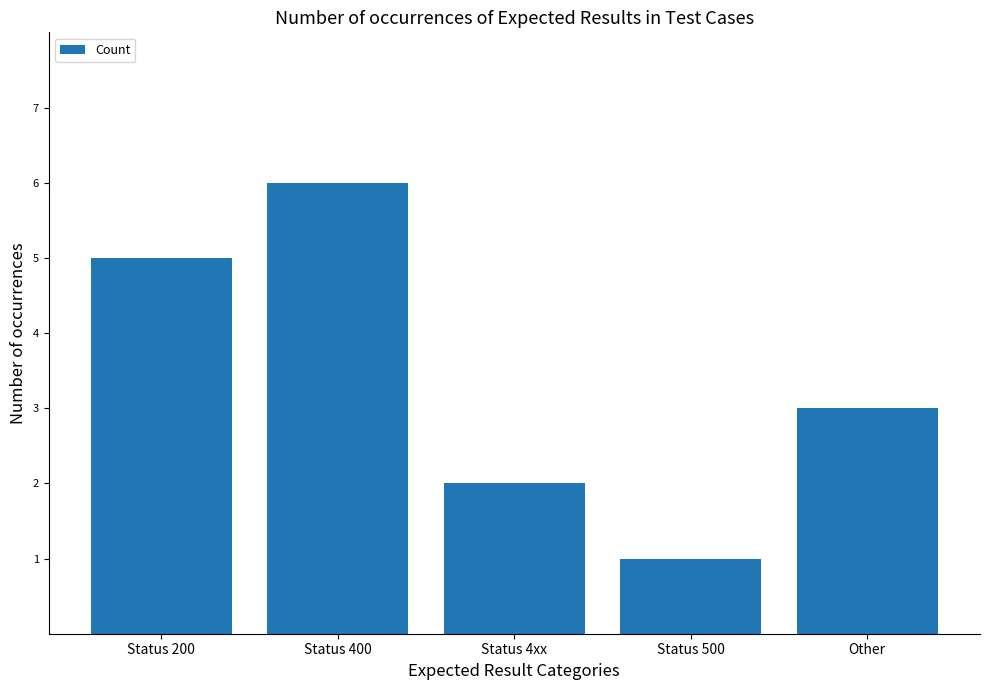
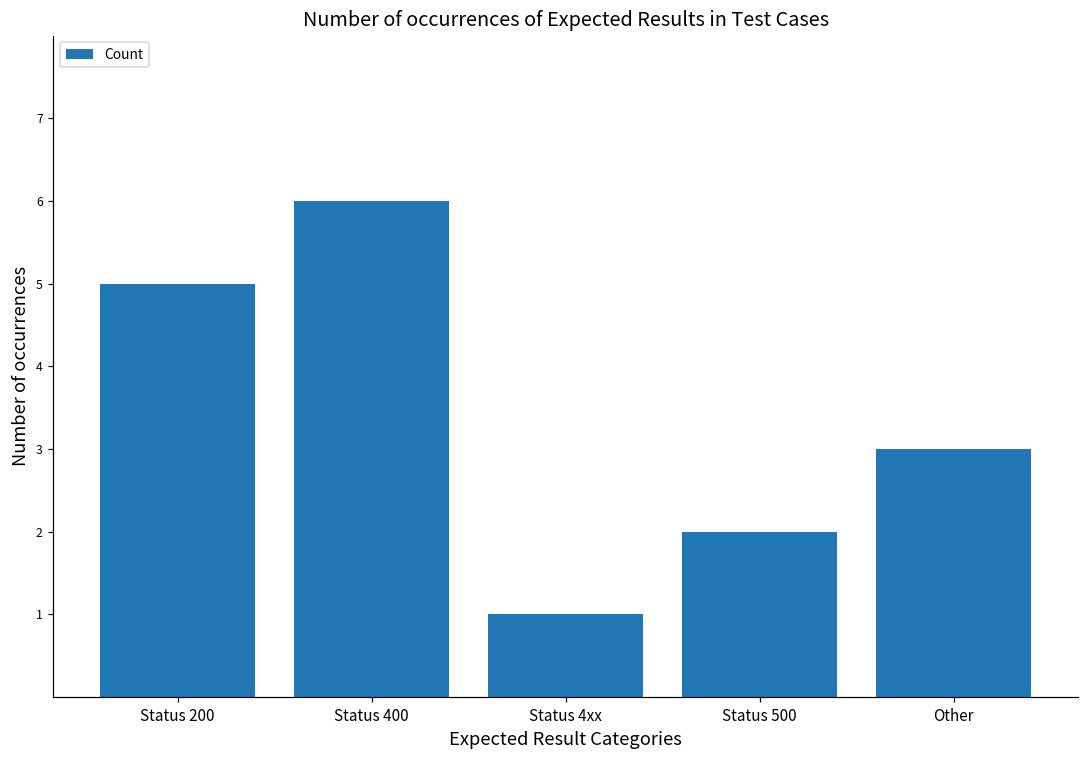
  {
    "Status 200": 5,
    "Status 400": 6,
-   "Status 4xx": 2,
-   "Status 500": 1,
+   "Status 4xx": 1,
+   "Status 500": 2,
    "Other": 3
  }
